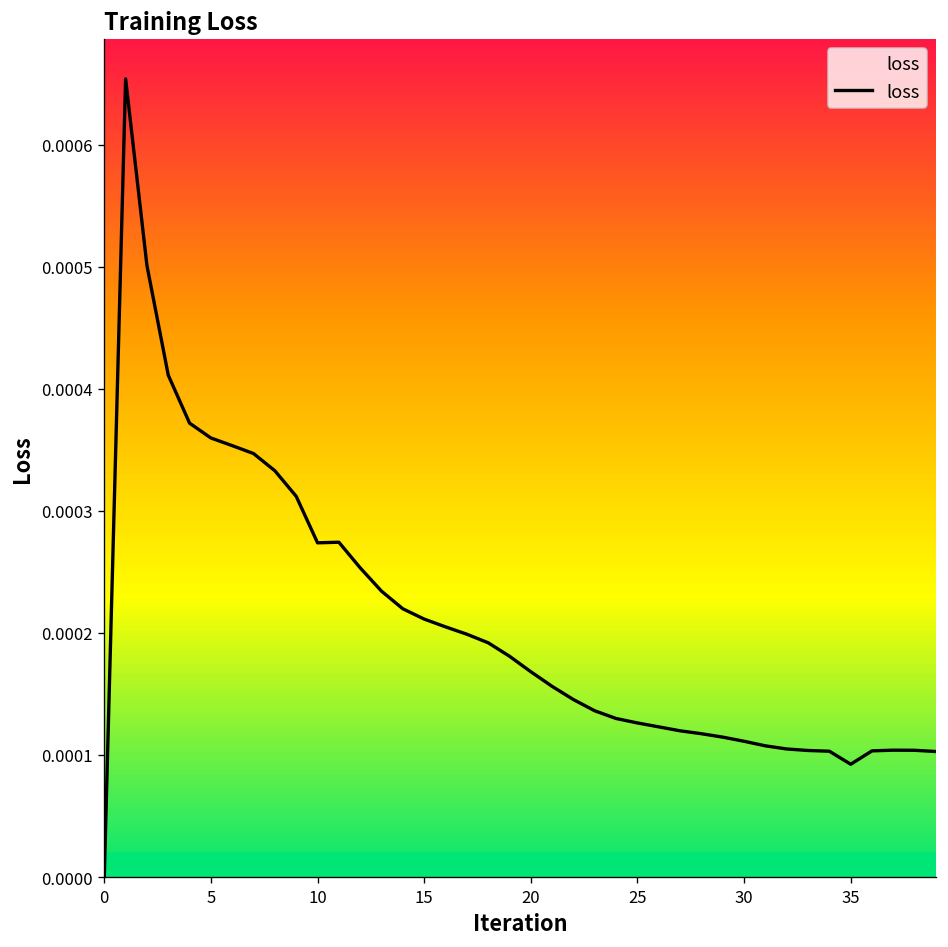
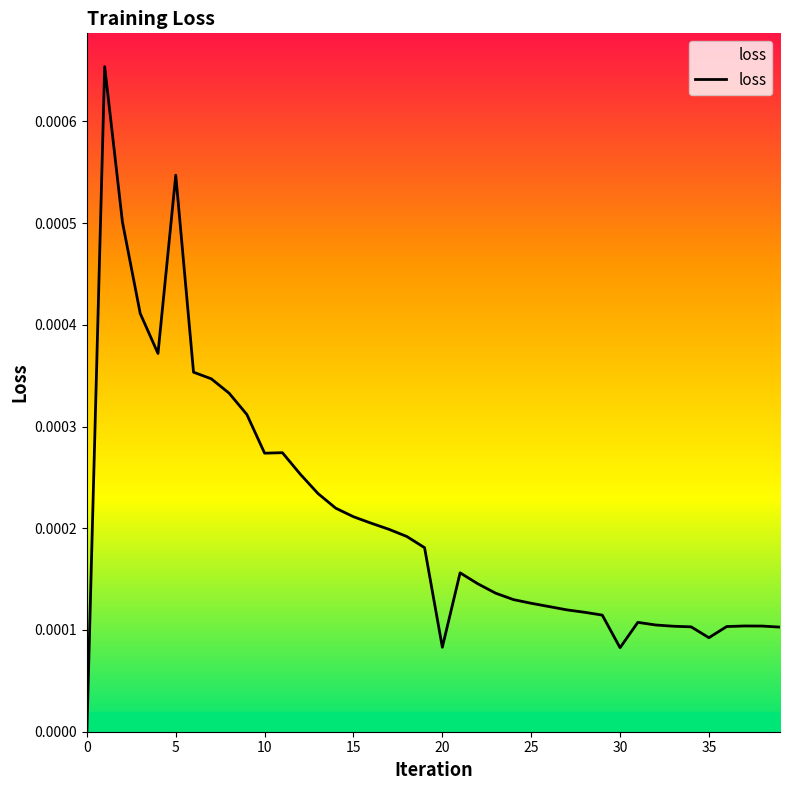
  {
-   "5": 0.000360,
+   "5": 0.000547,
    "10": 0.000274,
    "15": 0.000211,
-   "20": 0.000168,
+   "20": 0.000083,
    "25": 0.000126,
-   "30": 0.000111,
+   "30": 0.000083,
    "35": 0.000092
  }
